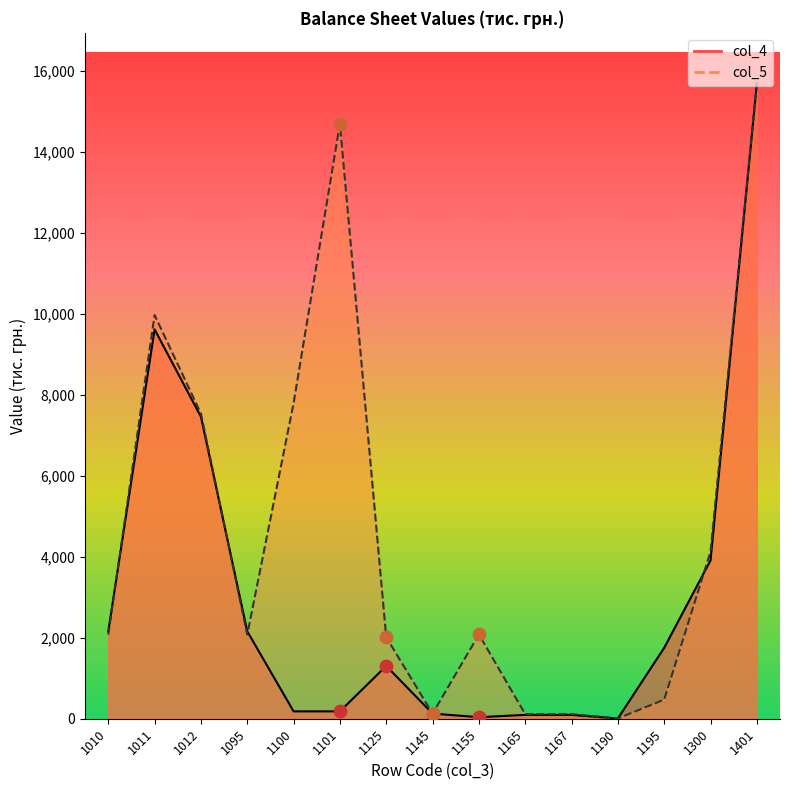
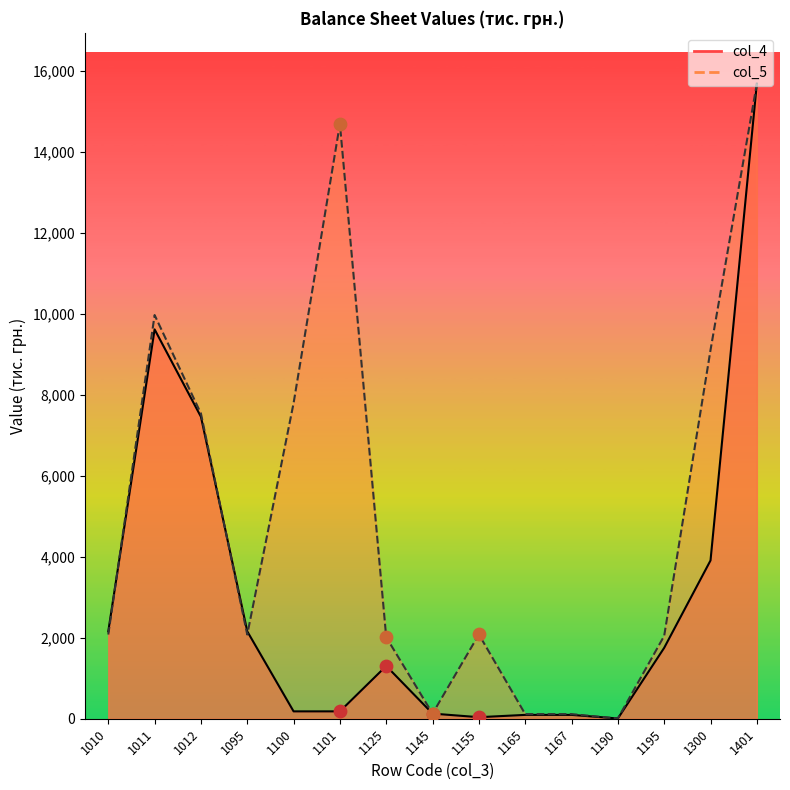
  {
    "col_5": {
      "1010": "2,100",
      "1011": "10,000",
      "1012": "7,500",
      "1095": "2,100",
      "1100": "7,800",
-     "1195": "500",
-     "1300": "4,100"
+     "1195": "2,000",
+     "1300": "9,100"
    }
  }
